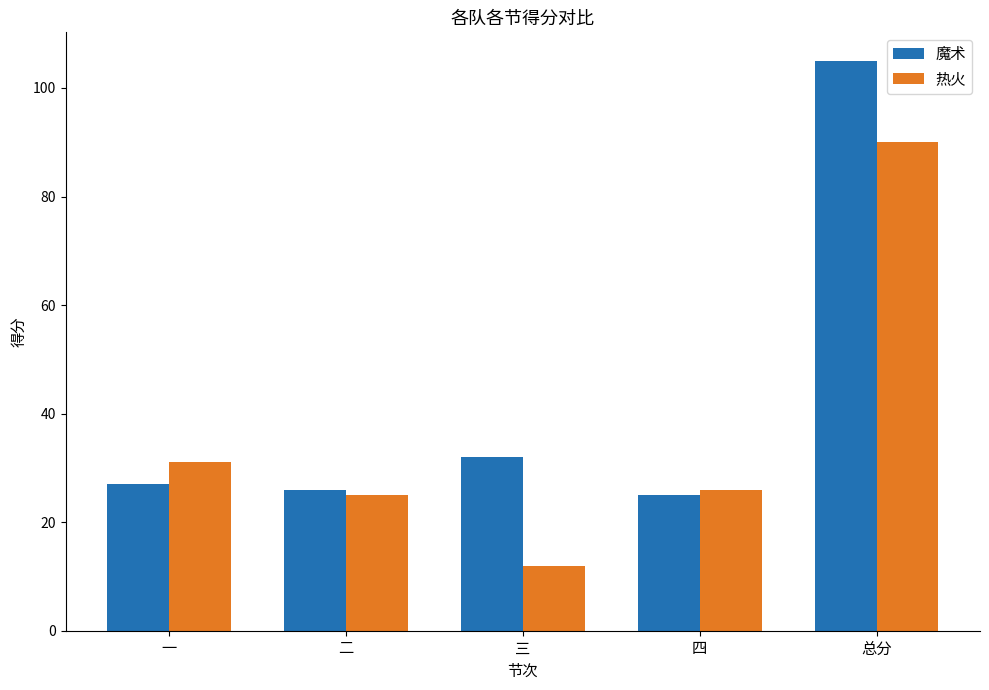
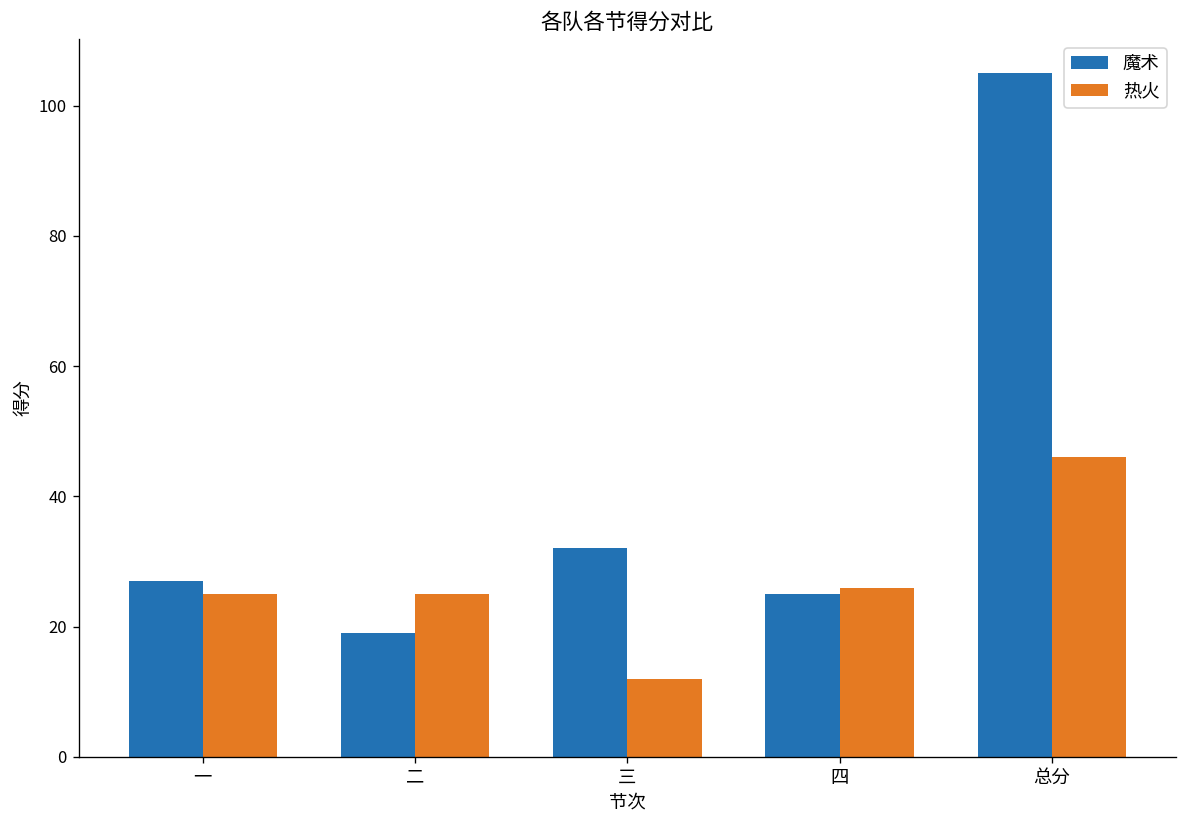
  {
    "魔术": {
      "一": 27,
-     "二": 26,
+     "二": 19,
      "三": 32,
      "四": 25,
      "总分": 105
    },
    "热火": {
-     "一": 31,
+     "一": 25,
      "二": 25,
      "三": 12,
      "四": 26,
-     "总分": 90
+     "总分": 46
    }
  }
